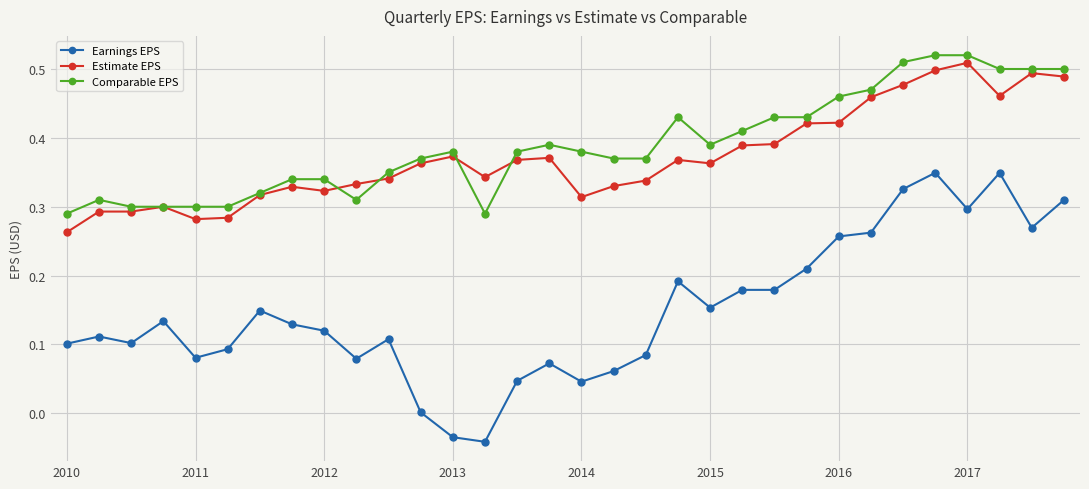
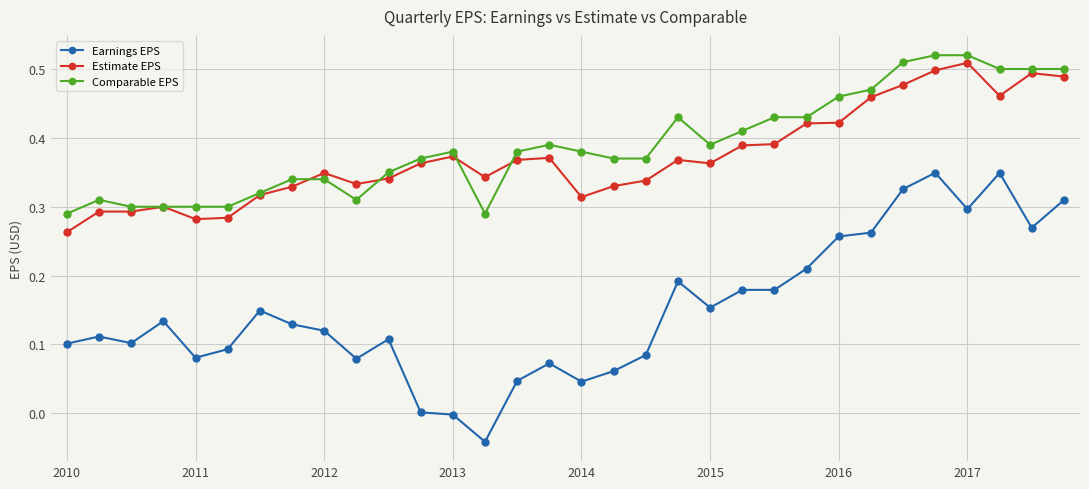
  {
    "Earnings EPS": {
      "2010": 0.10,
      "2011": 0.08,
      "2012": 0.12,
-     "2013": -0.03,
+     "2013": 0.00,
      "2014": 0.05,
      "2015": 0.15,
      "2016": 0.26,
      "2017": 0.30
    },
    "Estimate EPS": {
      "2010": 0.26,
      "2011": 0.28,
-     "2012": 0.32,
+     "2012": 0.35,
      "2013": 0.37,
      "2014": 0.31,
      "2015": 0.36,
      "2016": 0.42,
      "2017": 0.51
    },
    "Comparable EPS": {
      "2010": 0.29,
      "2011": 0.30,
      "2012": 0.34,
      "2013": 0.38,
      "2014": 0.38,
      "2015": 0.39,
      "2016": 0.46,
      "2017": 0.52
    }
  }
